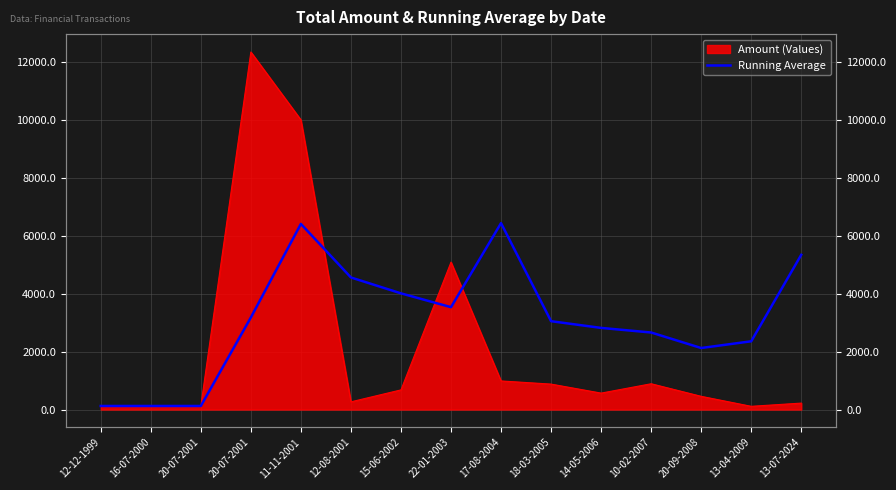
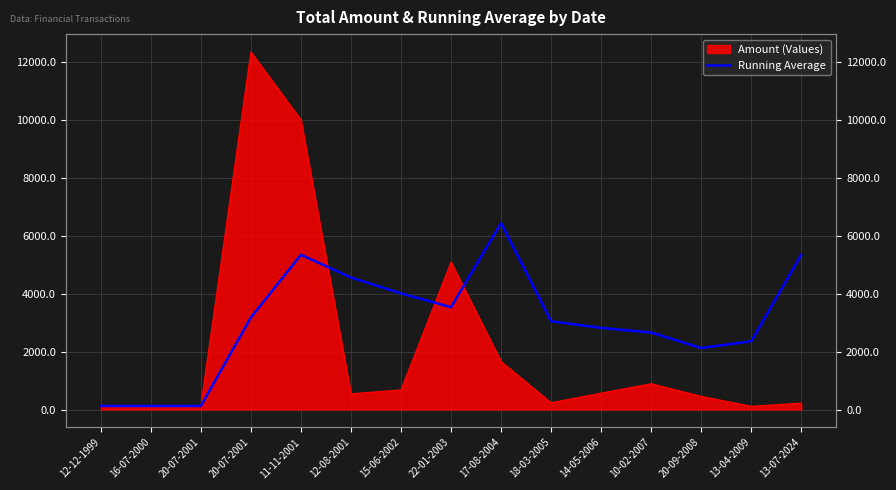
  {
    "Amount (Values)": {
      "11-11-2001": 10000,
-     "12-08-2001": 300,
+     "12-08-2001": 500,
      "15-06-2002": 700,
      "22-01-2003": 5100,
-     "17-08-2004": 1000,
-     "18-03-2005": 900,
+     "17-08-2004": 1700,
+     "18-03-2005": 200,
      "14-05-2006": 600,
      "10-02-2007": 900,
      "20-09-2008": 500,
      "13-04-2009": 100,
      "13-07-2024": 200
    },
    "Running Average": {
-     "11-11-2001": 6400,
+     "11-11-2001": 5300,
      "12-08-2001": 4600,
      "15-06-2002": 4000,
      "22-01-2003": 3500,
      "17-08-2004": 6400,
      "18-03-2005": 3000,
      "14-05-2006": 2800,
      "10-02-2007": 2700,
      "20-09-2008": 2100,
      "13-04-2009": 2400,
      "13-07-2024": 5300
    }
  }
